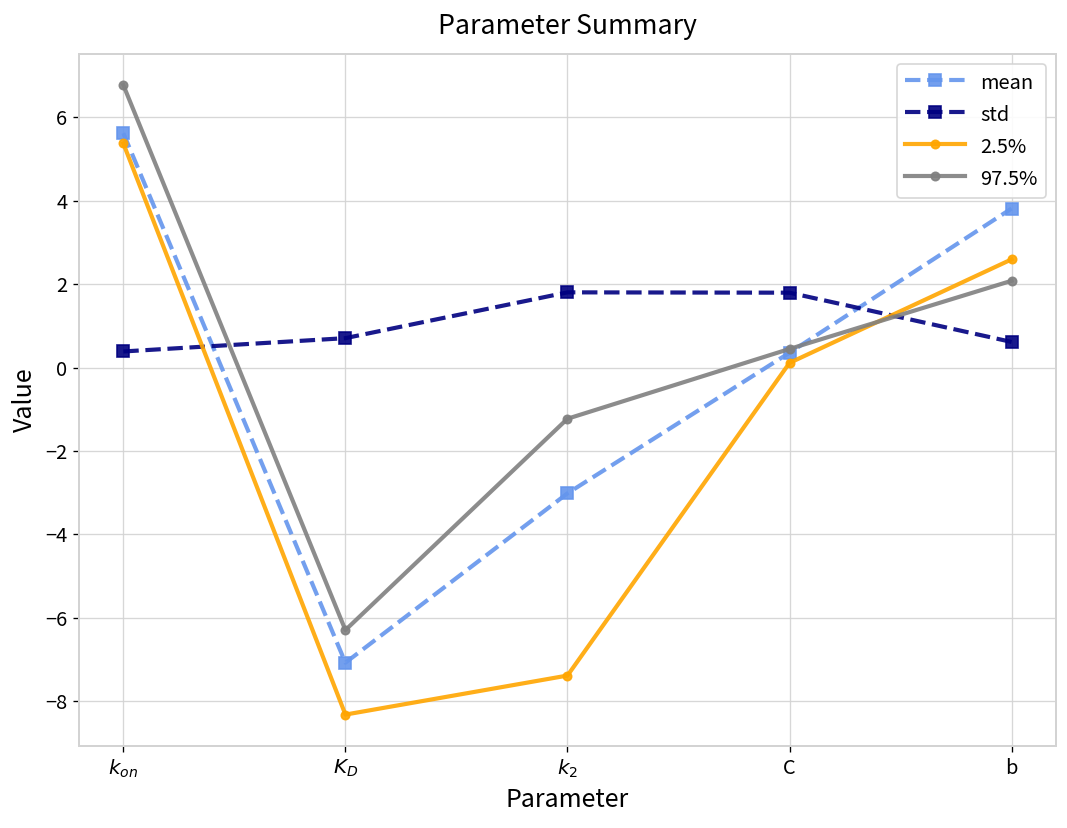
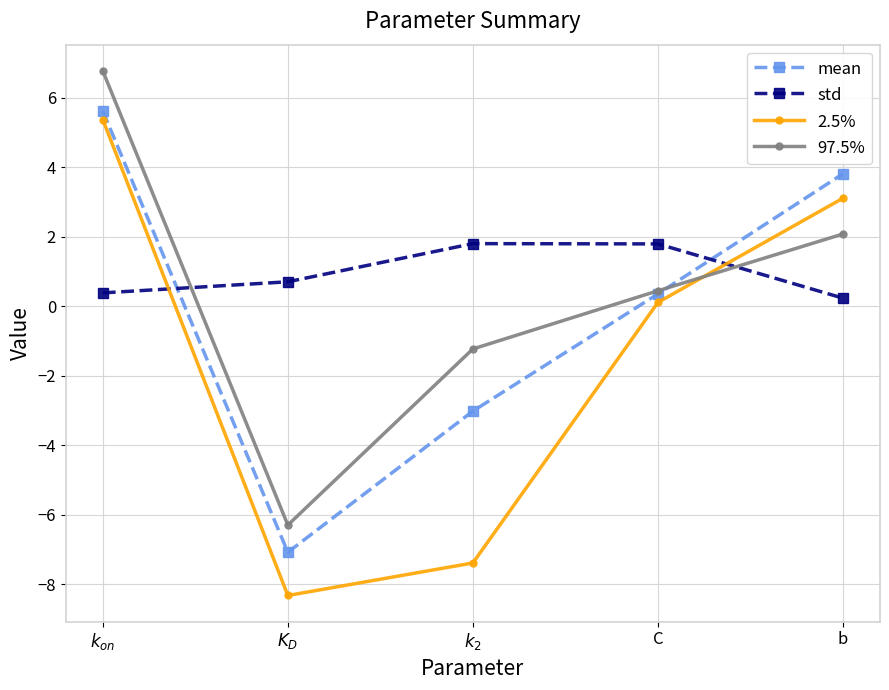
  {
    "mean": {
      "C": 0.4,
      "b": 3.8
    },
    "std": {
      "C": 1.8,
-     "b": 0.6
+     "b": 0.2
    },
    "2.5%": {
      "C": 0.1,
-     "b": 2.6
+     "b": 3.1
    },
    "97.5%": {
      "C": 0.4,
      "b": 2.1
    }
  }
